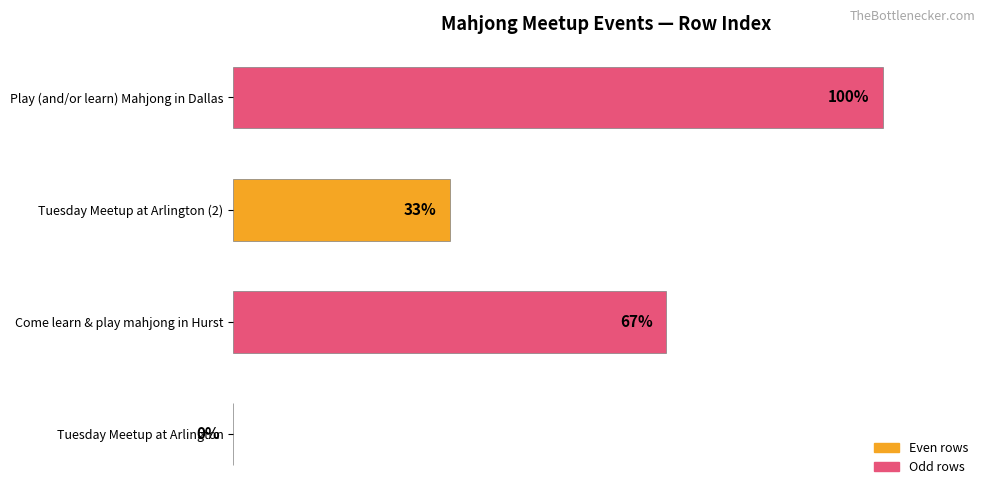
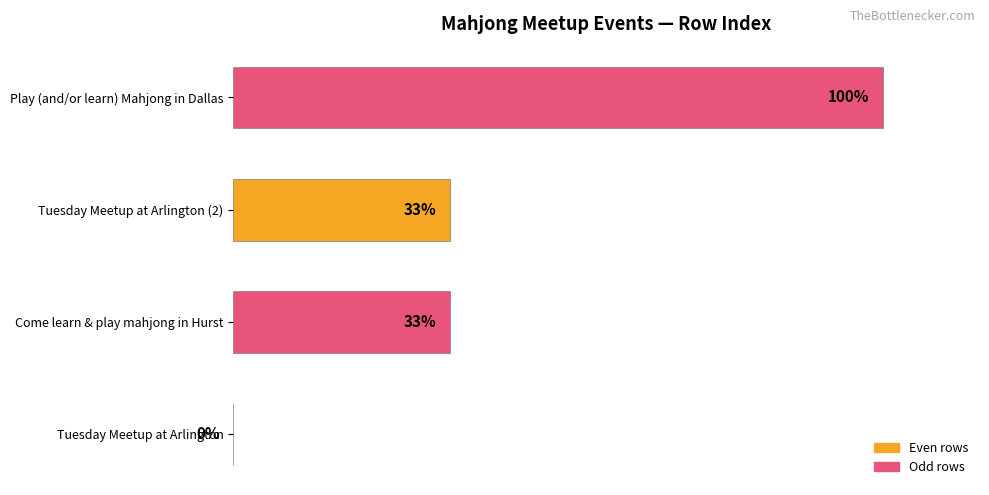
  {
    "Play (and/or learn) Mahjong in Dallas": "100%",
    "Tuesday Meetup at Arlington (2)": "33%",
-   "Come learn & play mahjong in Hurst": "67%",
+   "Come learn & play mahjong in Hurst": "33%",
    "Tuesday Meetup at Arlington": "0%"
  }
